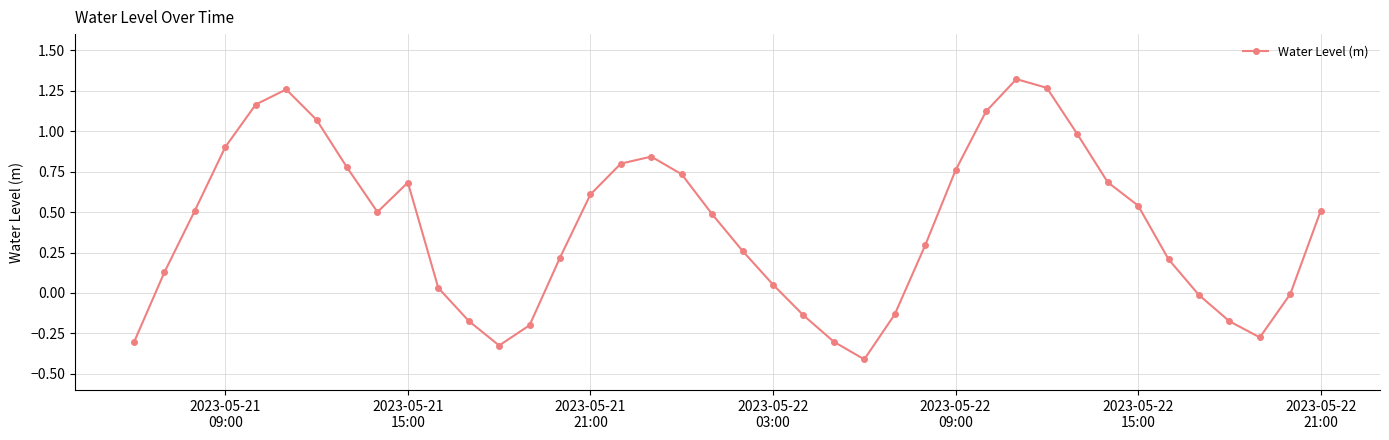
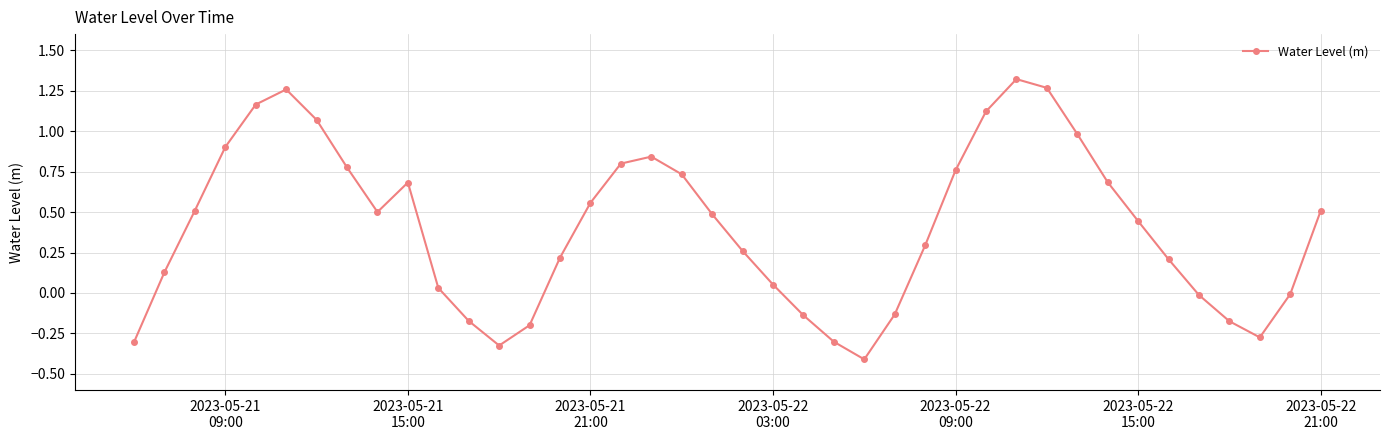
  {
    "2023-05-21 09:00": 0.90,
    "2023-05-21 15:00": 0.68,
-   "2023-05-21 21:00": 0.61,
+   "2023-05-21 21:00": 0.56,
    "2023-05-22 03:00": 0.05,
    "2023-05-22 09:00": 0.76,
-   "2023-05-22 15:00": 0.54,
+   "2023-05-22 15:00": 0.44,
    "2023-05-22 21:00": 0.51
  }
